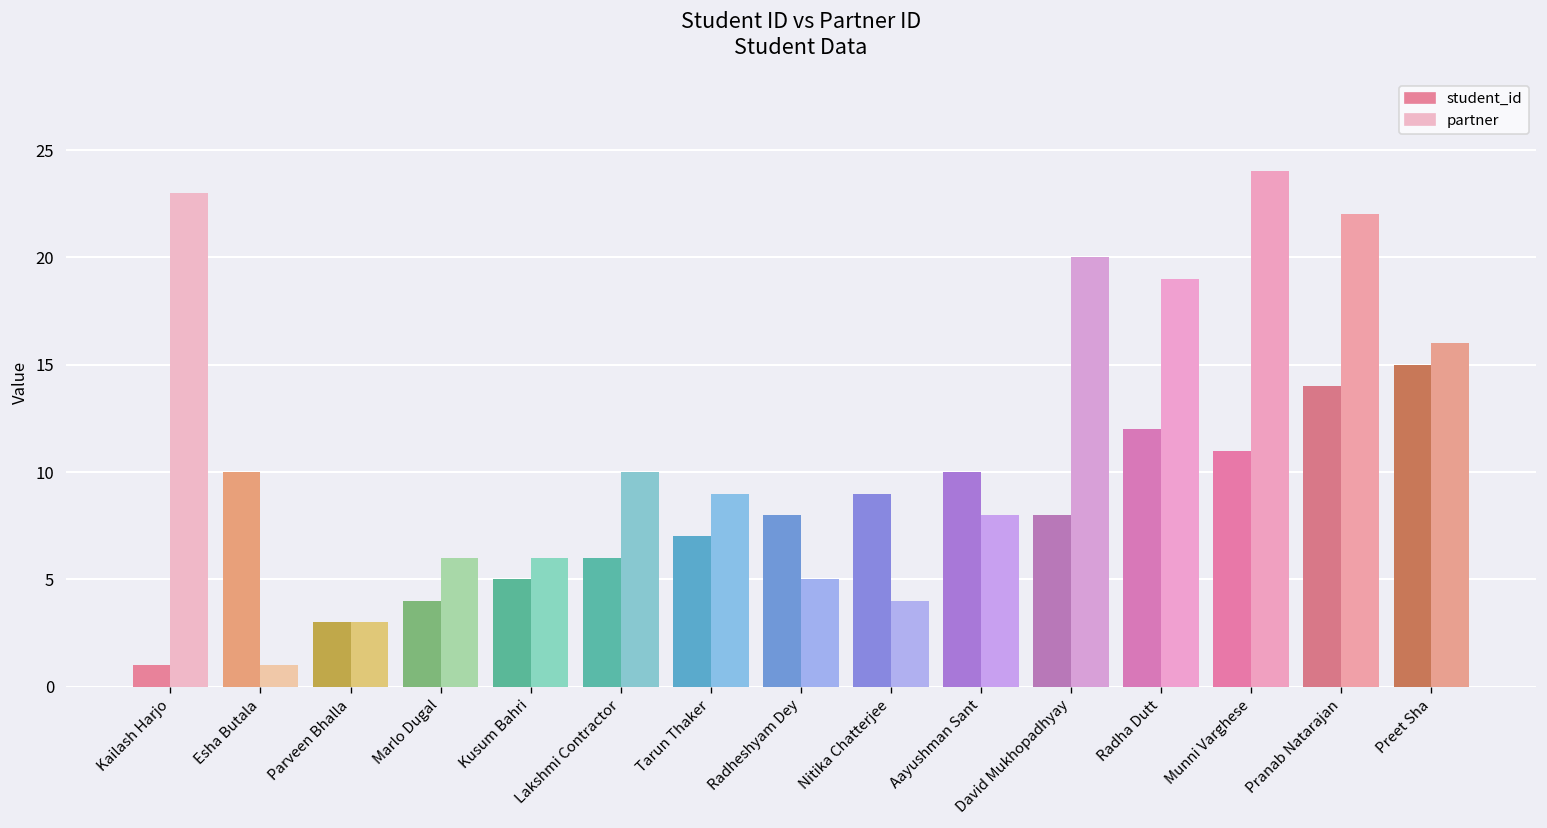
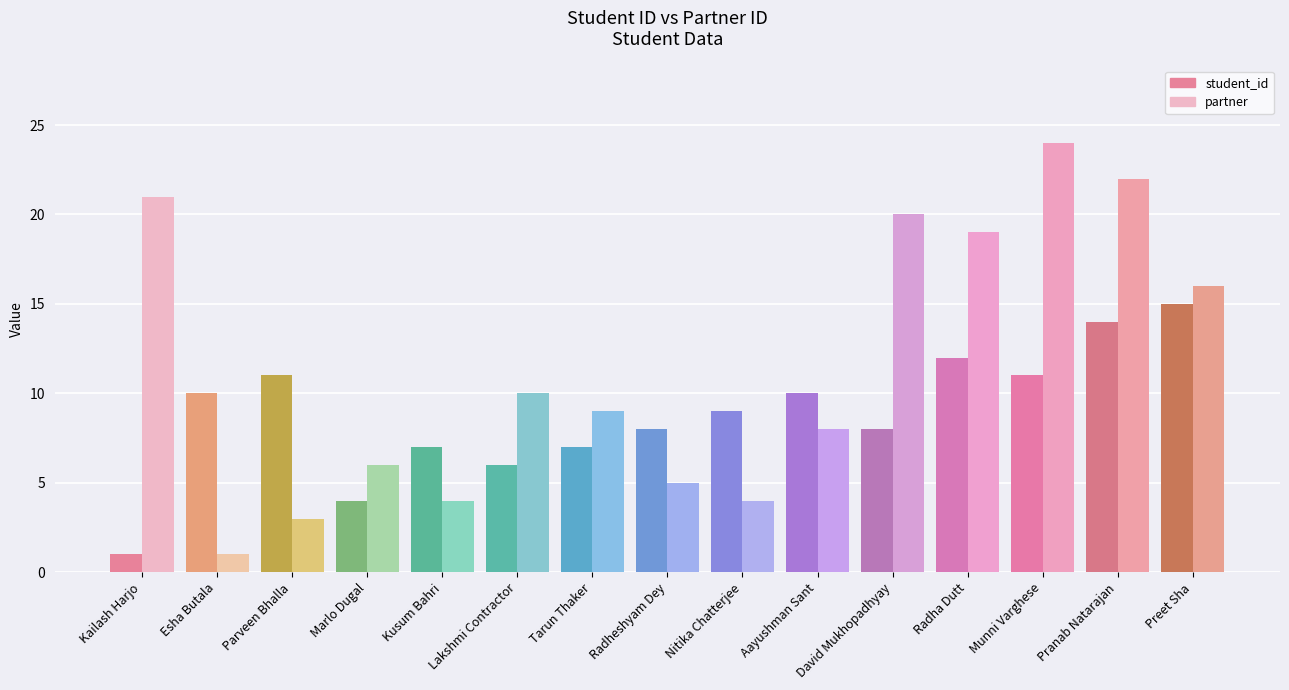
  {
    "student_id": {
      "Kailash Harjo": 1,
      "Esha Butala": 10,
-     "Parveen Bhalla": 3,
+     "Parveen Bhalla": 11,
      "Marlo Dugal": 4,
-     "Kusum Bahri": 5,
+     "Kusum Bahri": 7,
      "Lakshmi Contractor": 6,
      "Tarun Thaker": 7,
      "Radheshyam Dey": 8,
      "Nitika Chatterjee": 9,
      "Aayushman Sant": 10,
      "David Mukhopadhyay": 8,
      "Radha Dutt": 12,
      "Munni Varghese": 11,
      "Pranab Natarajan": 14,
      "Preet Sha": 15
    },
    "partner": {
-     "Kailash Harjo": 23,
+     "Kailash Harjo": 21,
      "Esha Butala": 1,
      "Parveen Bhalla": 3,
      "Marlo Dugal": 6,
-     "Kusum Bahri": 6,
+     "Kusum Bahri": 4,
      "Lakshmi Contractor": 10,
      "Tarun Thaker": 9,
      "Radheshyam Dey": 5,
      "Nitika Chatterjee": 4,
      "Aayushman Sant": 8,
      "David Mukhopadhyay": 20,
      "Radha Dutt": 19,
      "Munni Varghese": 24,
      "Pranab Natarajan": 22,
      "Preet Sha": 16
    }
  }
